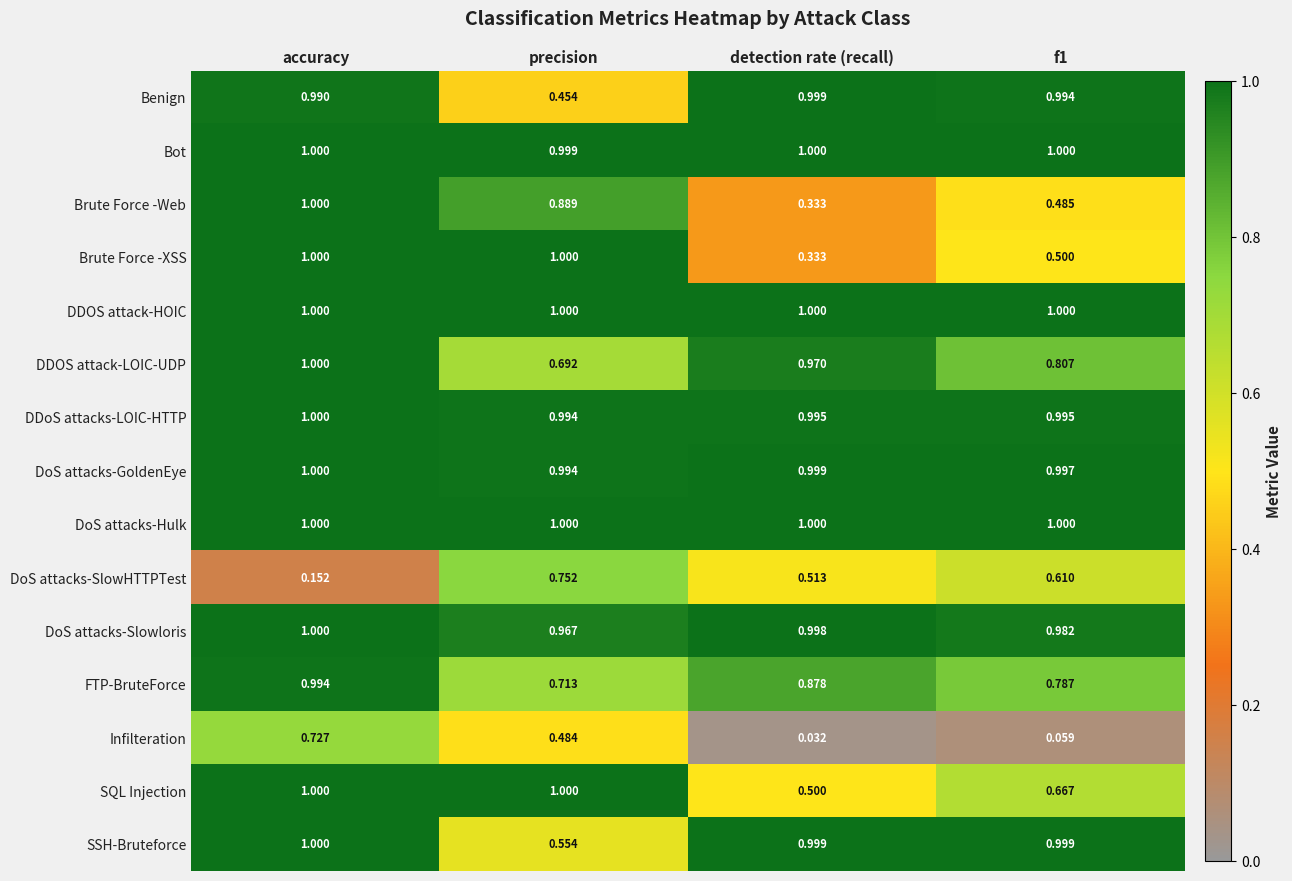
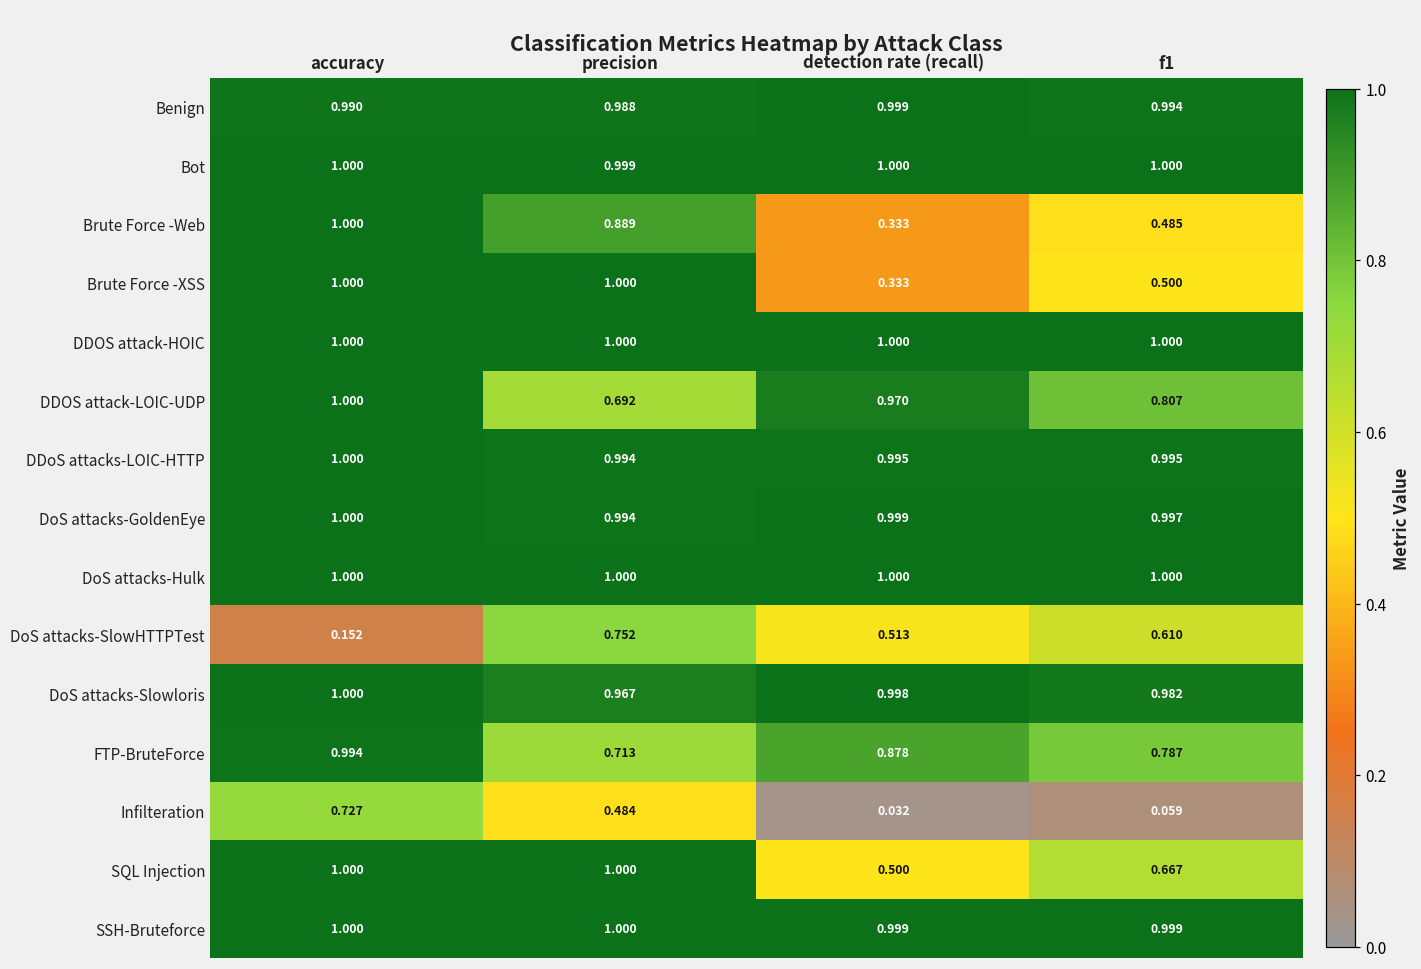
  {
    "Benign": {
      "accuracy": 0.990,
-     "precision": 0.454,
+     "precision": 0.988,
      "detection rate (recall)": 0.999,
      "f1": 0.994
    },
    "Bot": {
      "accuracy": 1.000,
      "precision": 0.999,
      "detection rate (recall)": 1.000,
      "f1": 1.000
    },
    "Brute Force -Web": {
      "accuracy": 1.000,
      "precision": 0.889,
      "detection rate (recall)": 0.333,
      "f1": 0.485
    },
    "Brute Force -XSS": {
      "accuracy": 1.000,
      "precision": 1.000,
      "detection rate (recall)": 0.333,
      "f1": 0.500
    },
    "DDOS attack-HOIC": {
      "accuracy": 1.000,
      "precision": 1.000,
      "detection rate (recall)": 1.000,
      "f1": 1.000
    },
    "DDOS attack-LOIC-UDP": {
      "accuracy": 1.000,
      "precision": 0.692,
      "detection rate (recall)": 0.970,
      "f1": 0.807
    },
    "DDoS attacks-LOIC-HTTP": {
      "accuracy": 1.000,
      "precision": 0.994,
      "detection rate (recall)": 0.995,
      "f1": 0.995
    },
    "DoS attacks-GoldenEye": {
      "accuracy": 1.000,
      "precision": 0.994,
      "detection rate (recall)": 0.999,
      "f1": 0.997
    },
    "DoS attacks-Hulk": {
      "accuracy": 1.000,
      "precision": 1.000,
      "detection rate (recall)": 1.000,
      "f1": 1.000
    },
    "DoS attacks-SlowHTTPTest": {
      "accuracy": 0.152,
      "precision": 0.752,
      "detection rate (recall)": 0.513,
      "f1": 0.610
    },
    "DoS attacks-Slowloris": {
      "accuracy": 1.000,
      "precision": 0.967,
      "detection rate (recall)": 0.998,
      "f1": 0.982
    },
    "FTP-BruteForce": {
      "accuracy": 0.994,
      "precision": 0.713,
      "detection rate (recall)": 0.878,
      "f1": 0.787
    },
    "Infilteration": {
      "accuracy": 0.727,
      "precision": 0.484,
      "detection rate (recall)": 0.032,
      "f1": 0.059
    },
    "SQL Injection": {
      "accuracy": 1.000,
      "precision": 1.000,
      "detection rate (recall)": 0.500,
      "f1": 0.667
    },
    "SSH-Bruteforce": {
      "accuracy": 1.000,
-     "precision": 0.554,
+     "precision": 1.000,
      "detection rate (recall)": 0.999,
      "f1": 0.999
    }
  }
